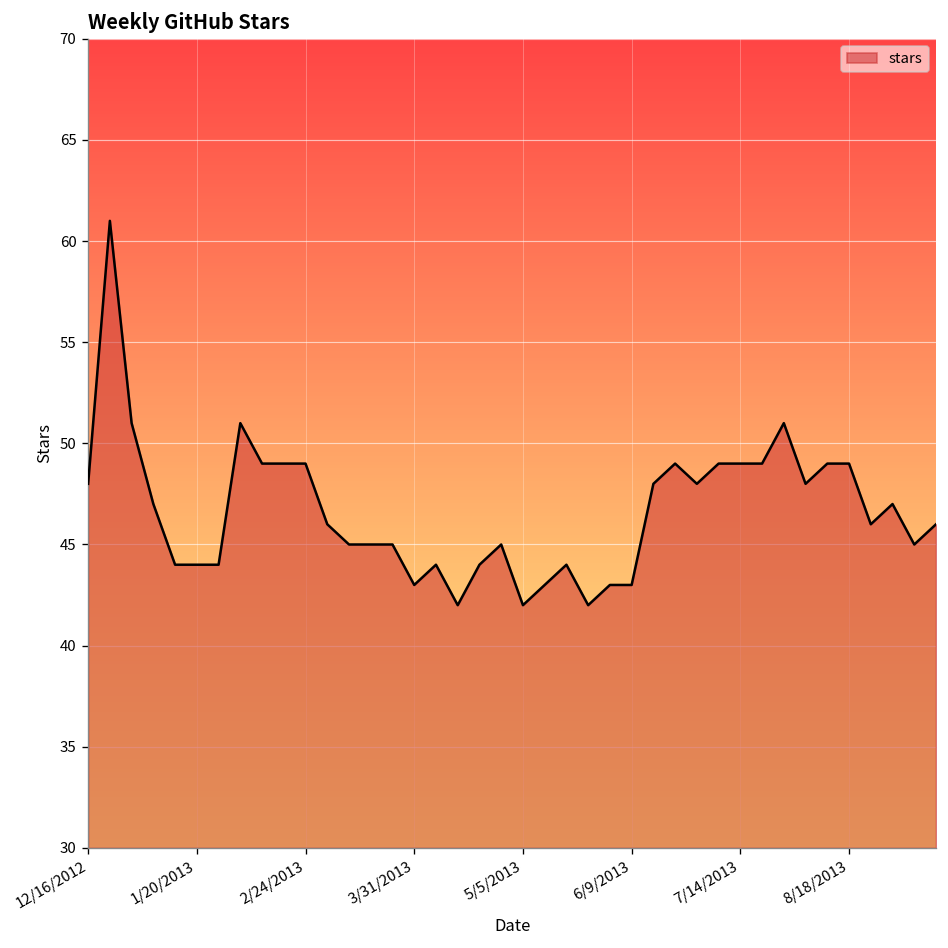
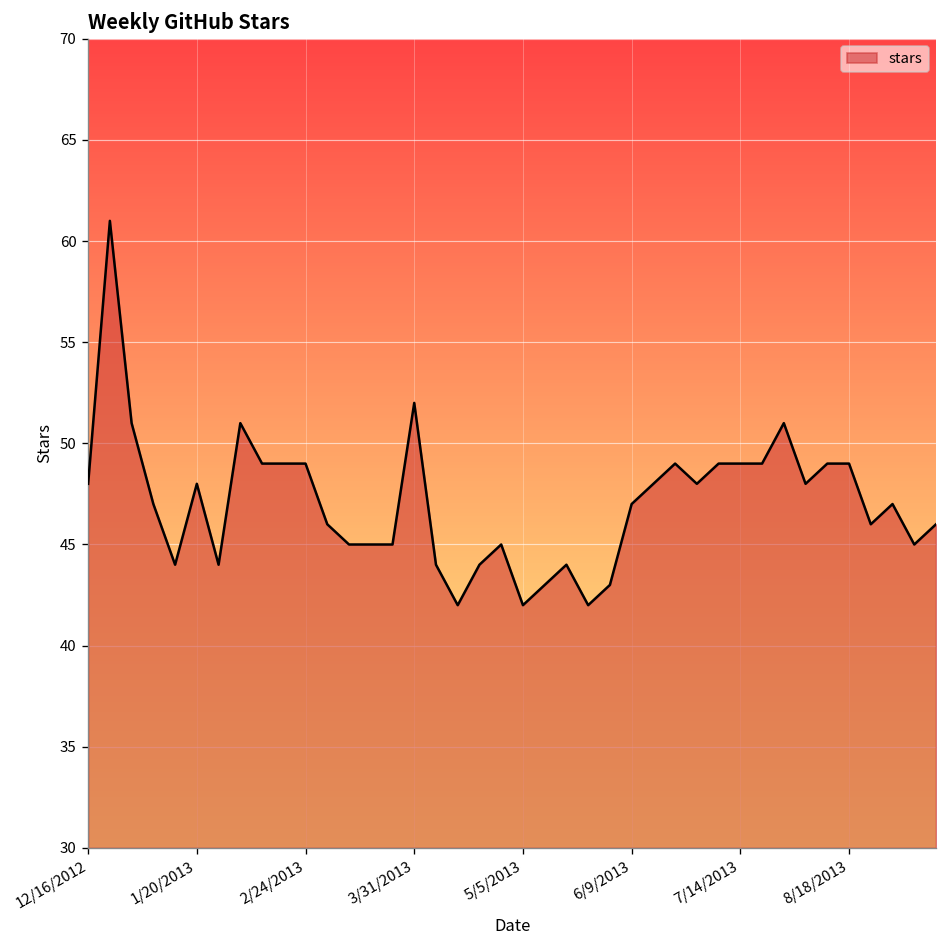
  {
    "12/16/2012": 48,
-   "1/20/2013": 44,
+   "1/20/2013": 48,
    "2/24/2013": 49,
-   "3/31/2013": 43,
+   "3/31/2013": 52,
    "5/5/2013": 42,
-   "6/9/2013": 43,
+   "6/9/2013": 47,
    "7/14/2013": 49,
    "8/18/2013": 49
  }
